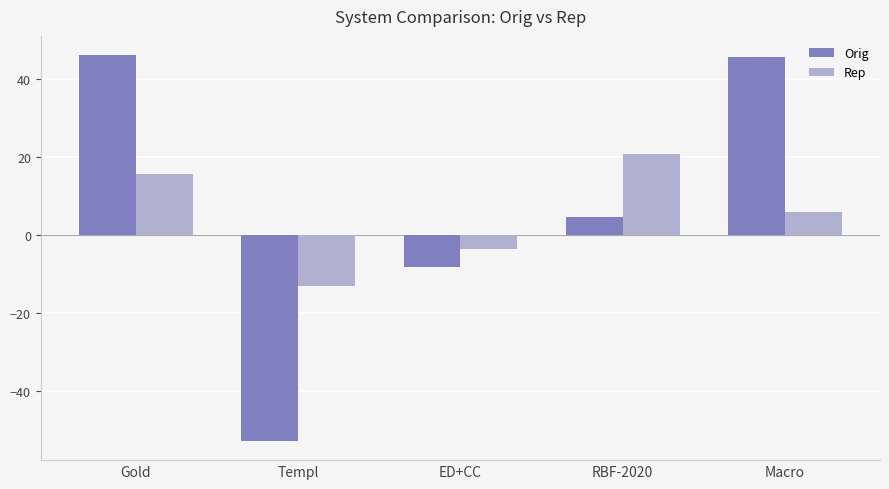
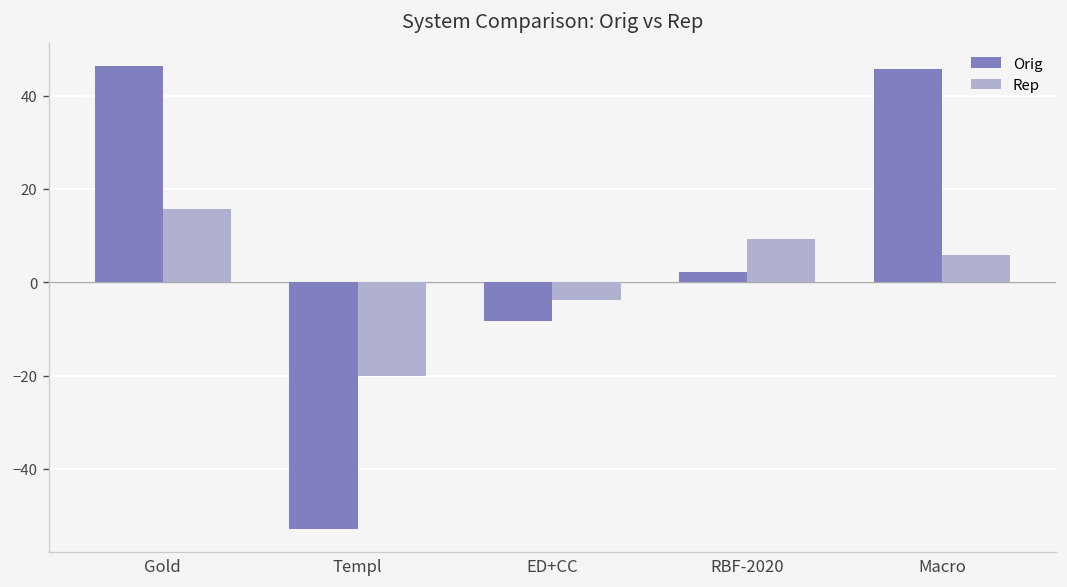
  {
    "Orig": {
      "Gold": 46,
      "Templ": -53,
      "ED+CC": -8,
-     "RBF-2020": 5,
+     "RBF-2020": 2,
      "Macro": 46
    },
    "Rep": {
      "Gold": 16,
-     "Templ": -13,
+     "Templ": -20,
      "ED+CC": -4,
-     "RBF-2020": 21,
+     "RBF-2020": 9,
      "Macro": 6
    }
  }
